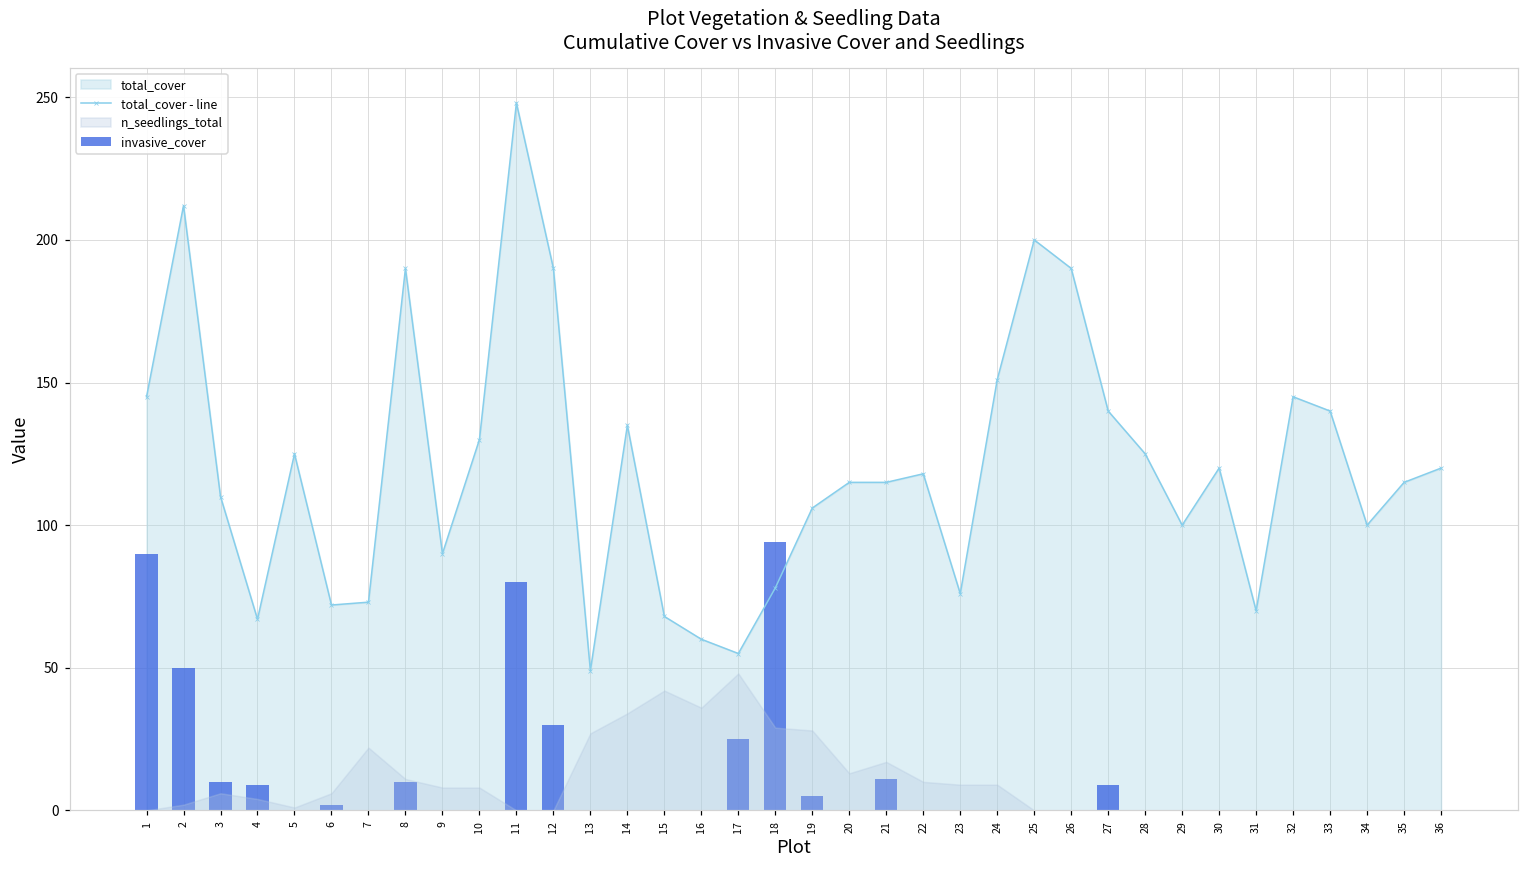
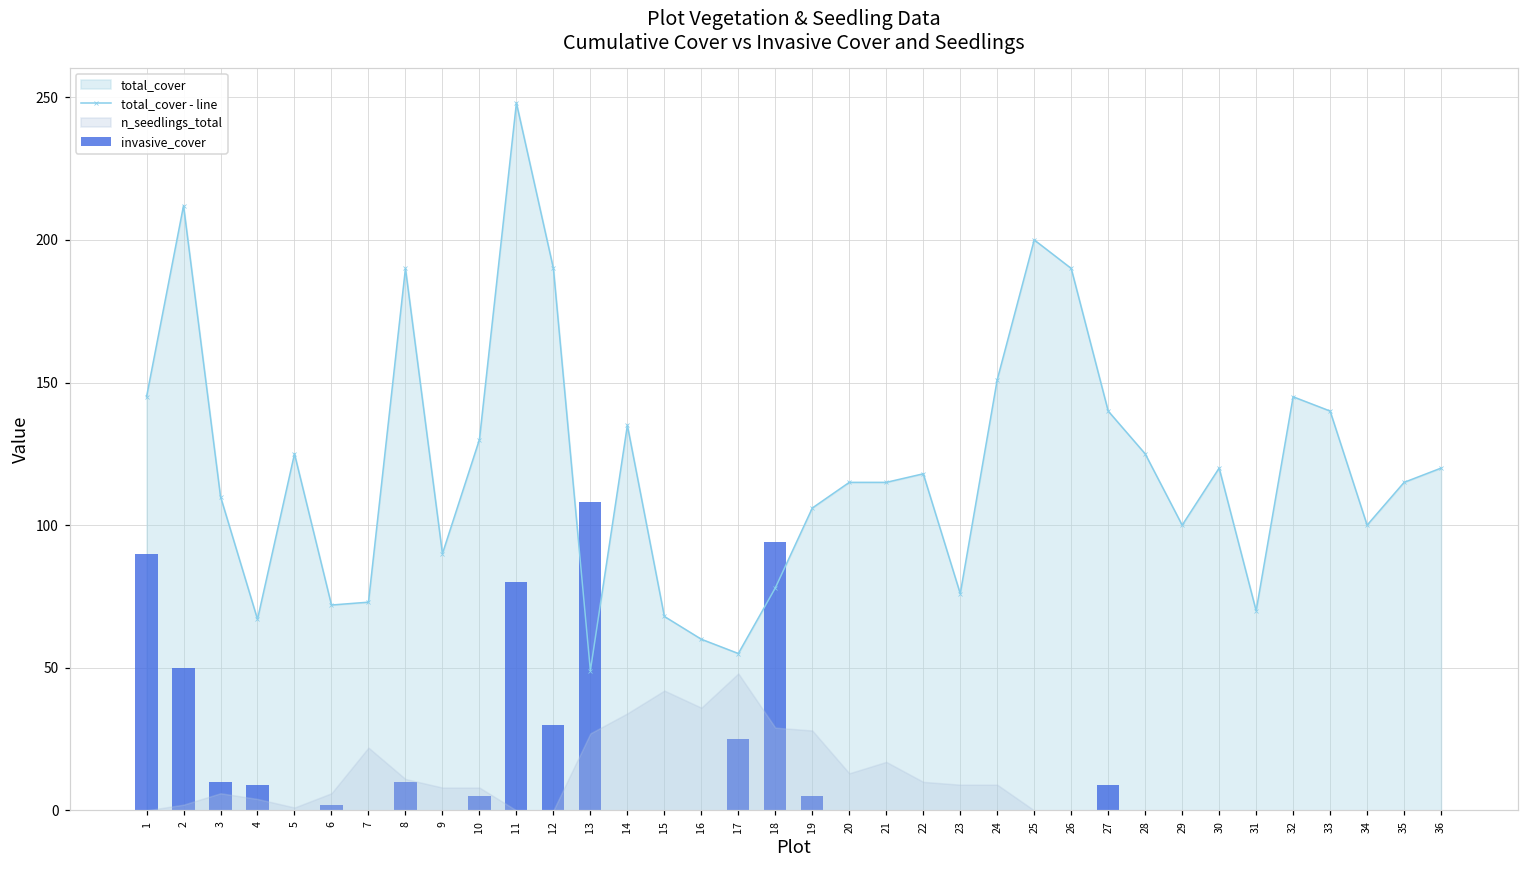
  {
    "invasive_cover": {
      "1": 90,
      "2": 50,
      "3": 10,
      "4": 9,
      "5": 0,
      "6": 2,
      "7": 0,
      "8": 10,
      "9": 0,
-     "10": 0,
+     "10": 5,
      "11": 80,
      "12": 30,
-     "13": 0,
+     "13": 108,
      "14": 0,
      "15": 0,
      "16": 0,
      "17": 25,
      "18": 94,
      "19": 5,
      "20": 0,
-     "21": 11,
+     "21": 0,
      "22": 0,
      "23": 0,
      "24": 0,
      "25": 0,
      "26": 0,
      "27": 9,
      "28": 0,
      "29": 0,
      "30": 0,
      "31": 0,
      "32": 0,
      "33": 0,
      "34": 0,
      "35": 0,
      "36": 0
    }
  }
